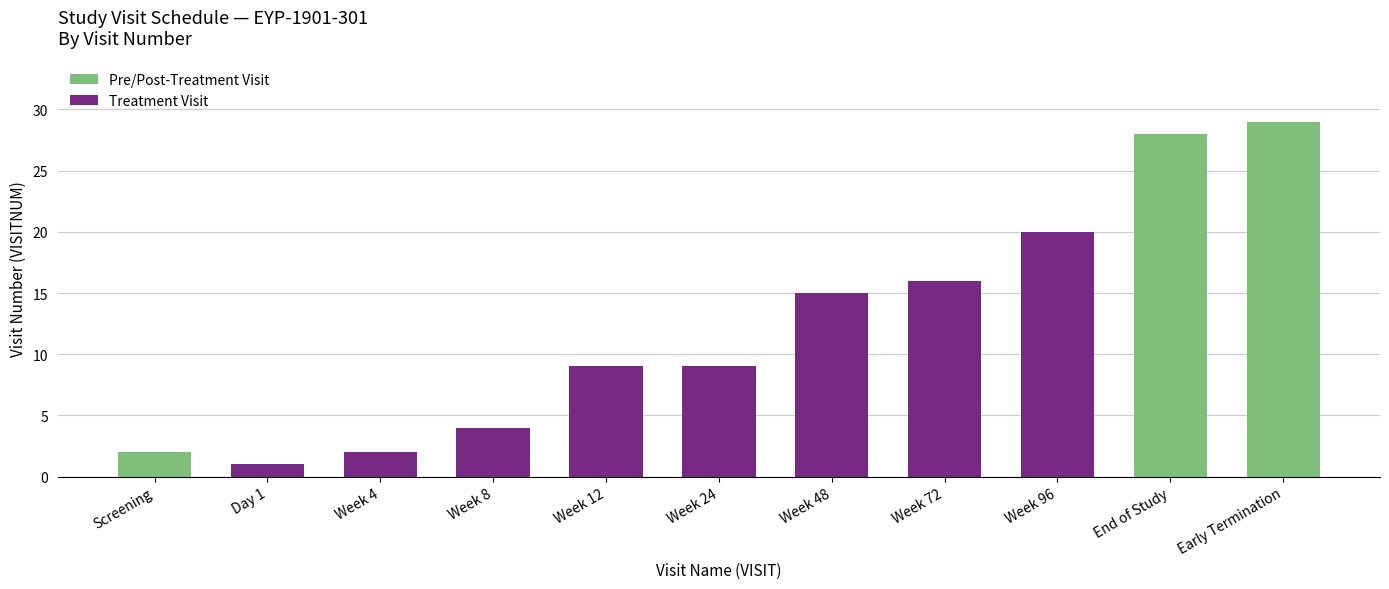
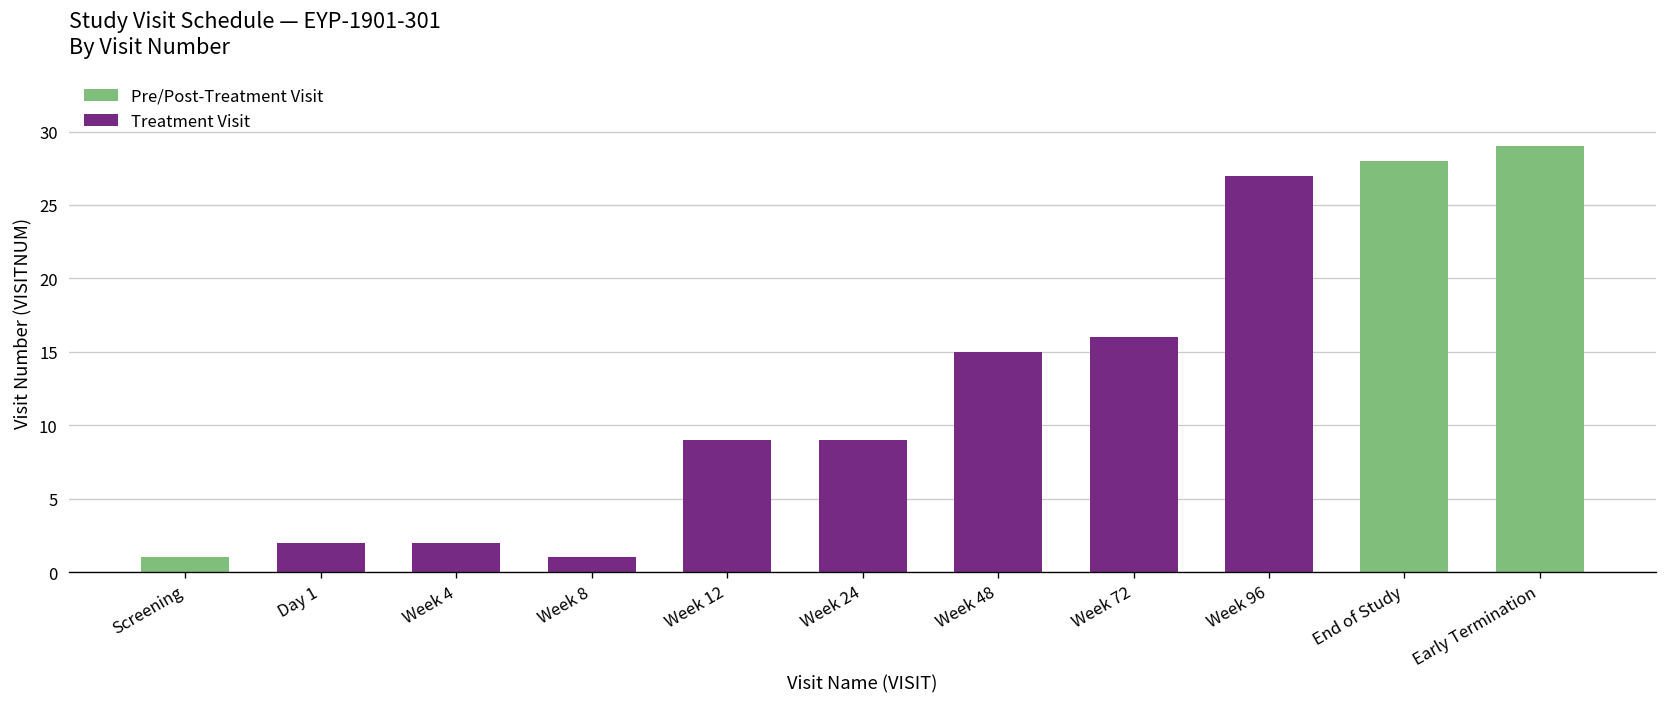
  {
-   "Screening": 2,
-   "Day 1": 1,
+   "Screening": 1,
+   "Day 1": 2,
    "Week 4": 2,
-   "Week 8": 4,
+   "Week 8": 1,
    "Week 12": 9,
    "Week 24": 9,
    "Week 48": 15,
    "Week 72": 16,
-   "Week 96": 20,
+   "Week 96": 27,
    "End of Study": 28,
    "Early Termination": 29
  }
